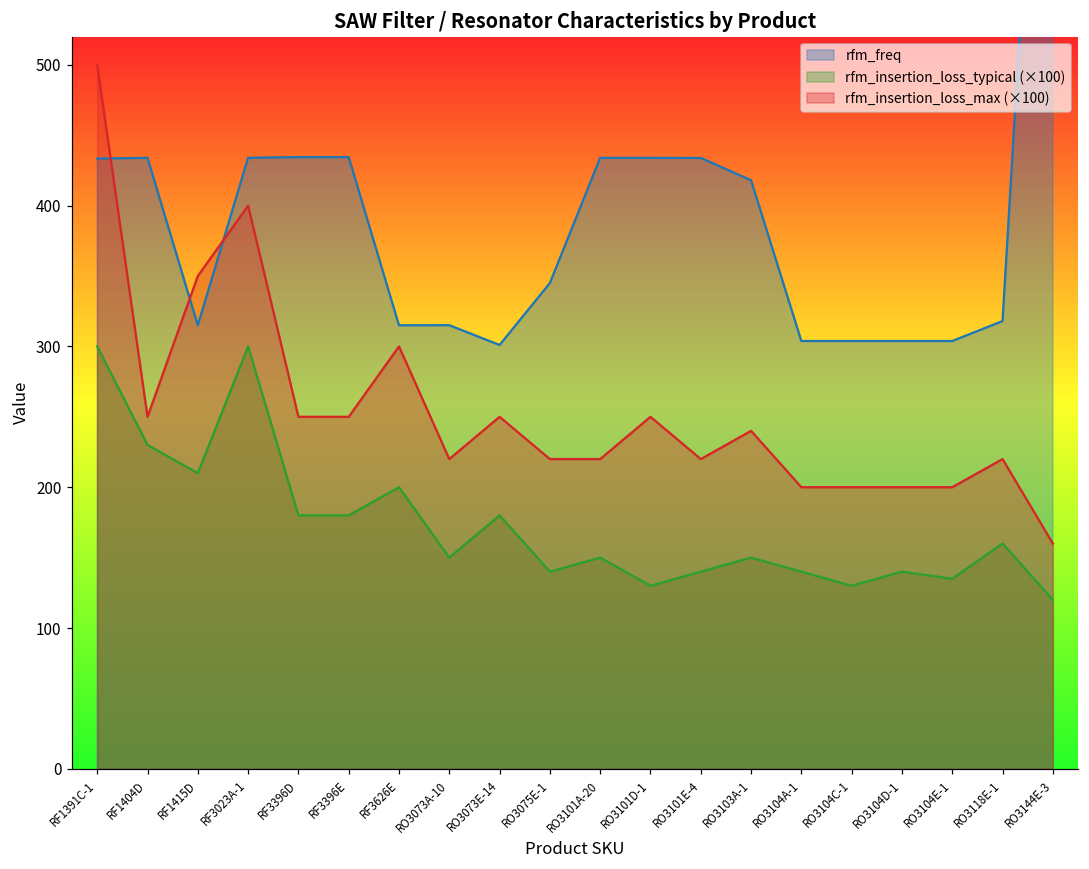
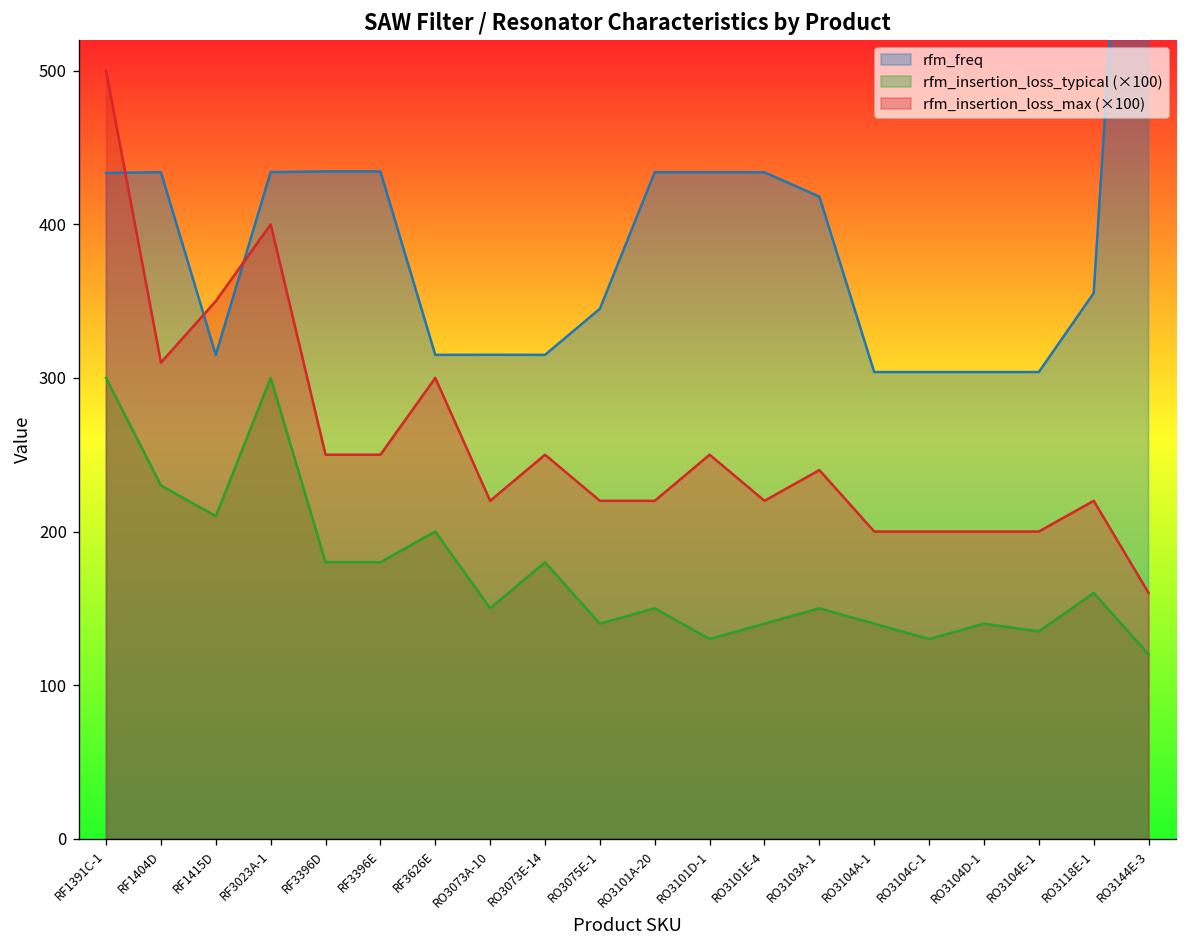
  {
    "rfm_freq": {
      "RF1391C-1": 433,
      "RF1404D": 434,
      "RF1415D": 315,
      "RF3023A-1": 434,
      "RF3396D": 434,
      "RF3396E": 434,
      "RF3626E": 315,
      "RO3073A-10": 315,
-     "RO3073E-14": 301,
+     "RO3073E-14": 315,
      "RO3075E-1": 345,
      "RO3101A-20": 434,
      "RO3101D-1": 434,
      "RO3101E-4": 434,
      "RO3103A-1": 418,
      "RO3104A-1": 304,
      "RO3104C-1": 304,
      "RO3104D-1": 304,
      "RO3104E-1": 304,
-     "RO3118E-1": 318
+     "RO3118E-1": 355
    },
    "rfm_insertion_loss_typical (×100)": {
      "RF1391C-1": 300,
      "RF1404D": 230,
      "RF1415D": 210,
      "RF3023A-1": 300,
      "RF3396D": 180,
      "RF3396E": 180,
      "RF3626E": 200,
      "RO3073A-10": 150,
      "RO3073E-14": 180,
      "RO3075E-1": 140,
      "RO3101A-20": 150,
      "RO3101D-1": 130,
      "RO3101E-4": 140,
      "RO3103A-1": 150,
      "RO3104A-1": 140,
      "RO3104C-1": 130,
      "RO3104D-1": 140,
      "RO3104E-1": 135,
      "RO3118E-1": 160,
      "RO3144E-3": 120
    },
    "rfm_insertion_loss_max (×100)": {
      "RF1391C-1": 500,
-     "RF1404D": 250,
+     "RF1404D": 310,
      "RF1415D": 350,
      "RF3023A-1": 400,
      "RF3396D": 250,
      "RF3396E": 250,
      "RF3626E": 300,
      "RO3073A-10": 220,
      "RO3073E-14": 250,
      "RO3075E-1": 220,
      "RO3101A-20": 220,
      "RO3101D-1": 250,
      "RO3101E-4": 220,
      "RO3103A-1": 240,
      "RO3104A-1": 200,
      "RO3104C-1": 200,
      "RO3104D-1": 200,
      "RO3104E-1": 200,
      "RO3118E-1": 220,
      "RO3144E-3": 160
    }
  }
